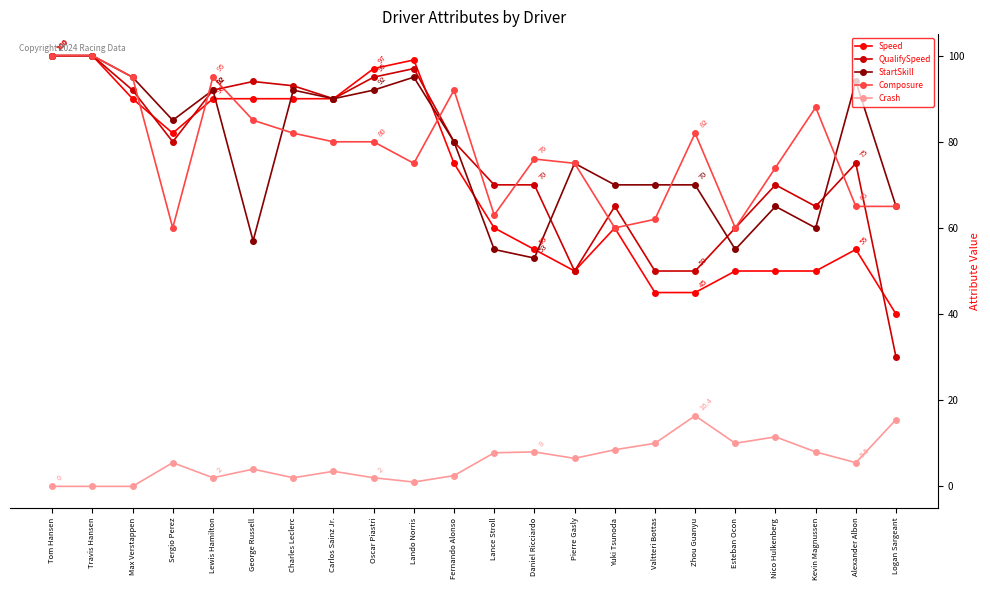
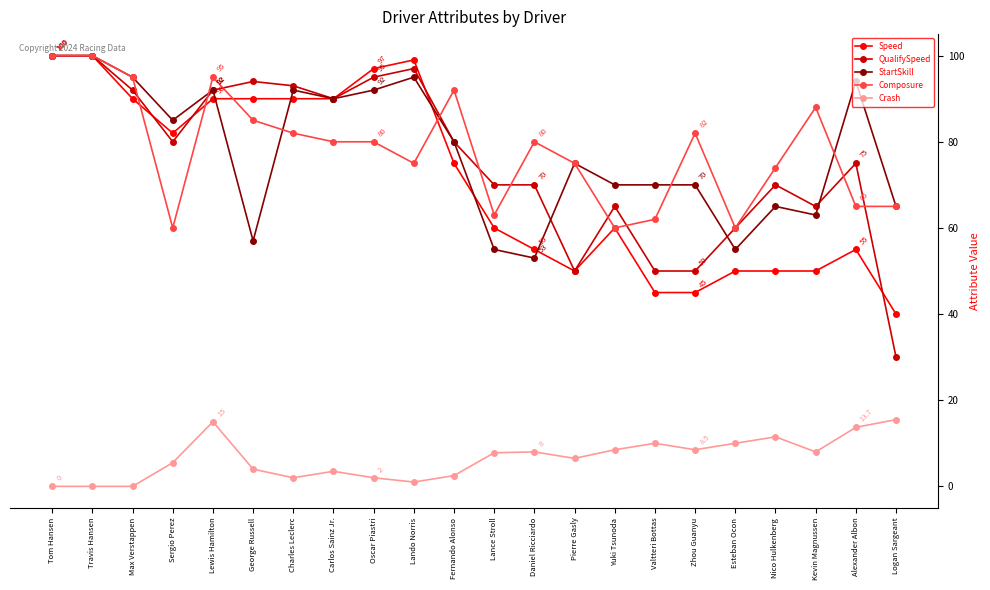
  {
    "StartSkill": {
      "Sergio Perez": 85,
      "George Russell": 57,
      "Charles Leclerc": 92,
      "Lance Stroll": 55,
      "Yuki Tsunoda": 70,
      "Valtteri Bottas": 70,
      "Esteban Ocon": 55,
      "Nico Hulkenberg": 65,
-     "Kevin Magnussen": 60
+     "Kevin Magnussen": 63
    },
    "Composure": {
      "Lewis Hamilton": 95,
      "Oscar Piastri": 80,
-     "Daniel Ricciardo": 76,
+     "Daniel Ricciardo": 80,
      "Zhou Guanyu": 82,
      "Alexander Albon": 65
    },
    "Crash": {
      "Tom Hansen": 0,
-     "Lewis Hamilton": 2,
+     "Lewis Hamilton": 15,
      "Oscar Piastri": 2,
      "Daniel Ricciardo": 8,
-     "Zhou Guanyu": 16.4,
-     "Alexander Albon": 5.5
+     "Zhou Guanyu": 8.5,
+     "Alexander Albon": 13.7
    }
  }
